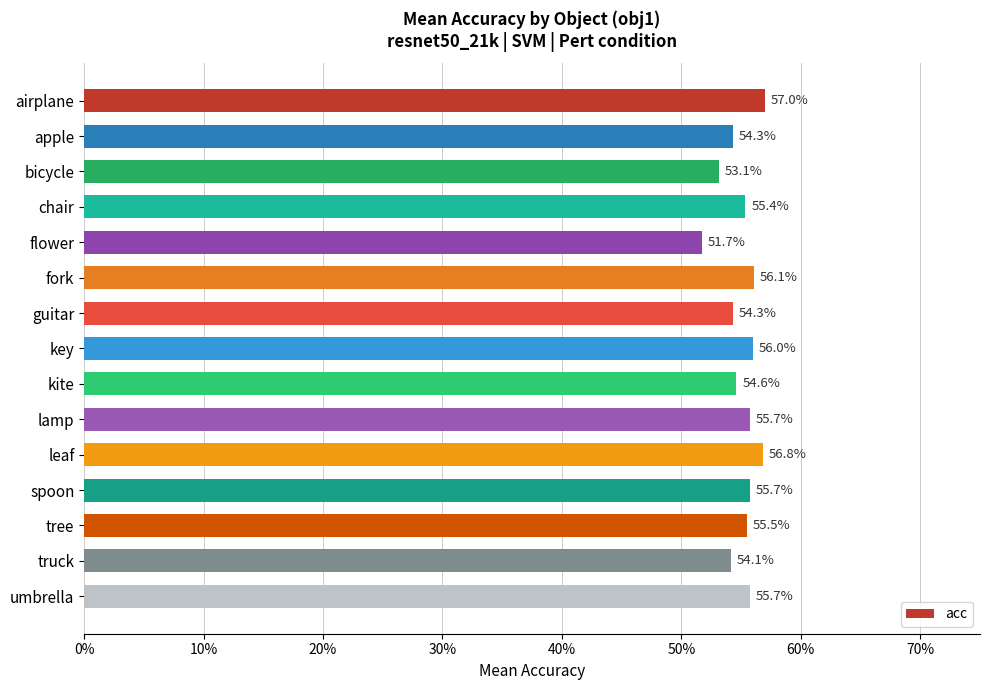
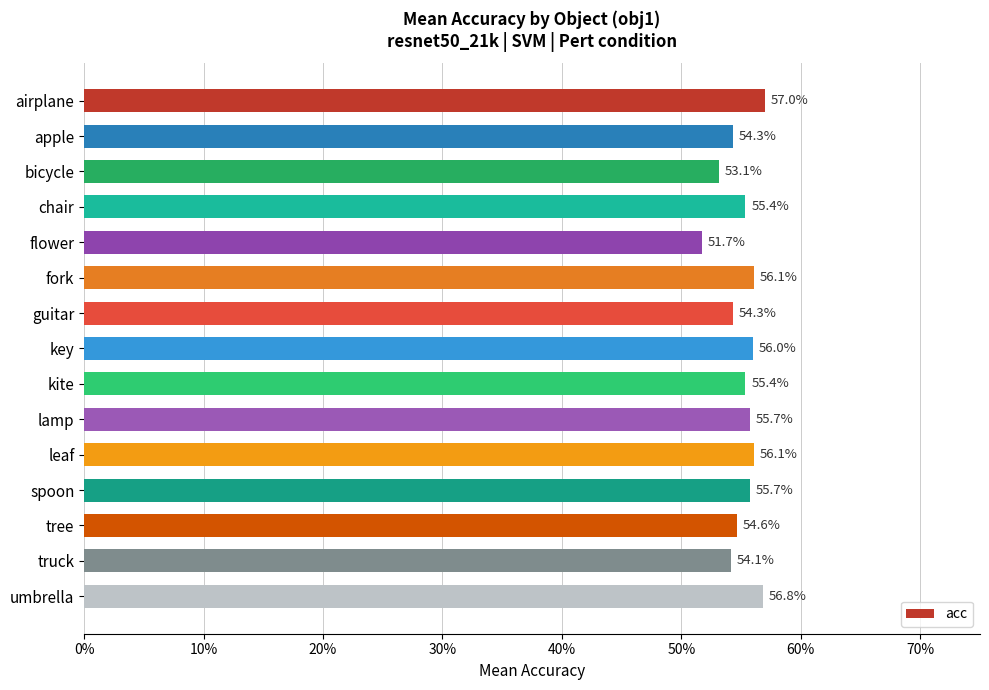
  {
    "airplane": "57.0%",
    "apple": "54.3%",
    "bicycle": "53.1%",
    "chair": "55.4%",
    "flower": "51.7%",
    "fork": "56.1%",
    "guitar": "54.3%",
    "key": "56.0%",
-   "kite": "54.6%",
+   "kite": "55.4%",
    "lamp": "55.7%",
-   "leaf": "56.8%",
+   "leaf": "56.1%",
    "spoon": "55.7%",
-   "tree": "55.5%",
+   "tree": "54.6%",
    "truck": "54.1%",
-   "umbrella": "55.7%"
+   "umbrella": "56.8%"
  }
